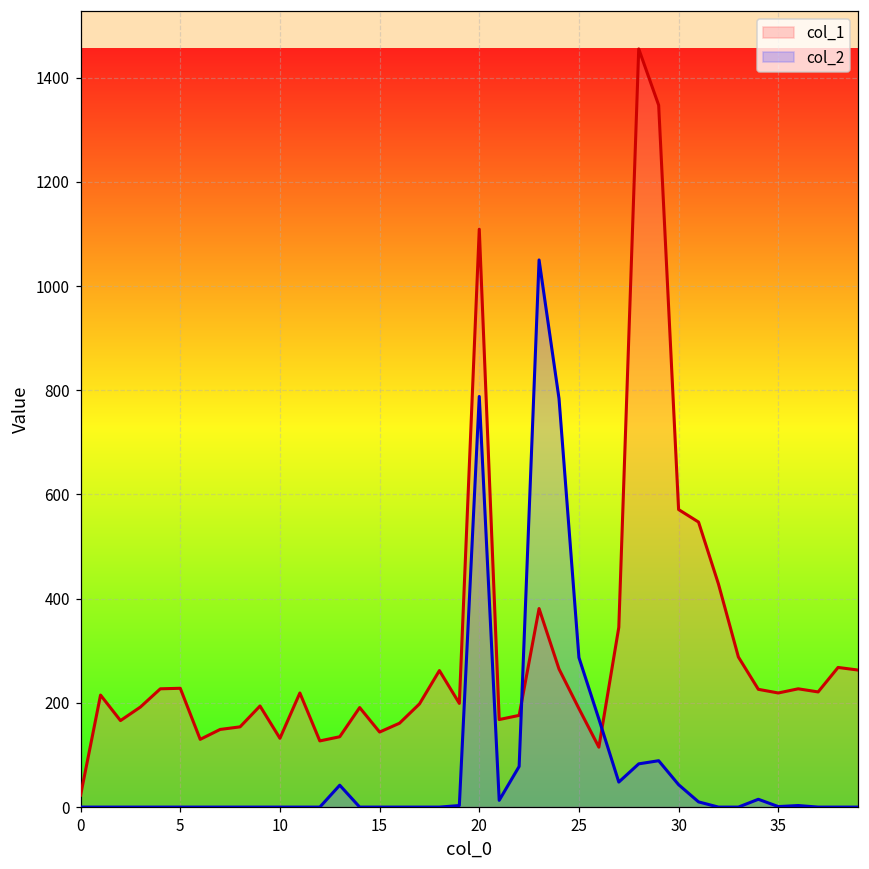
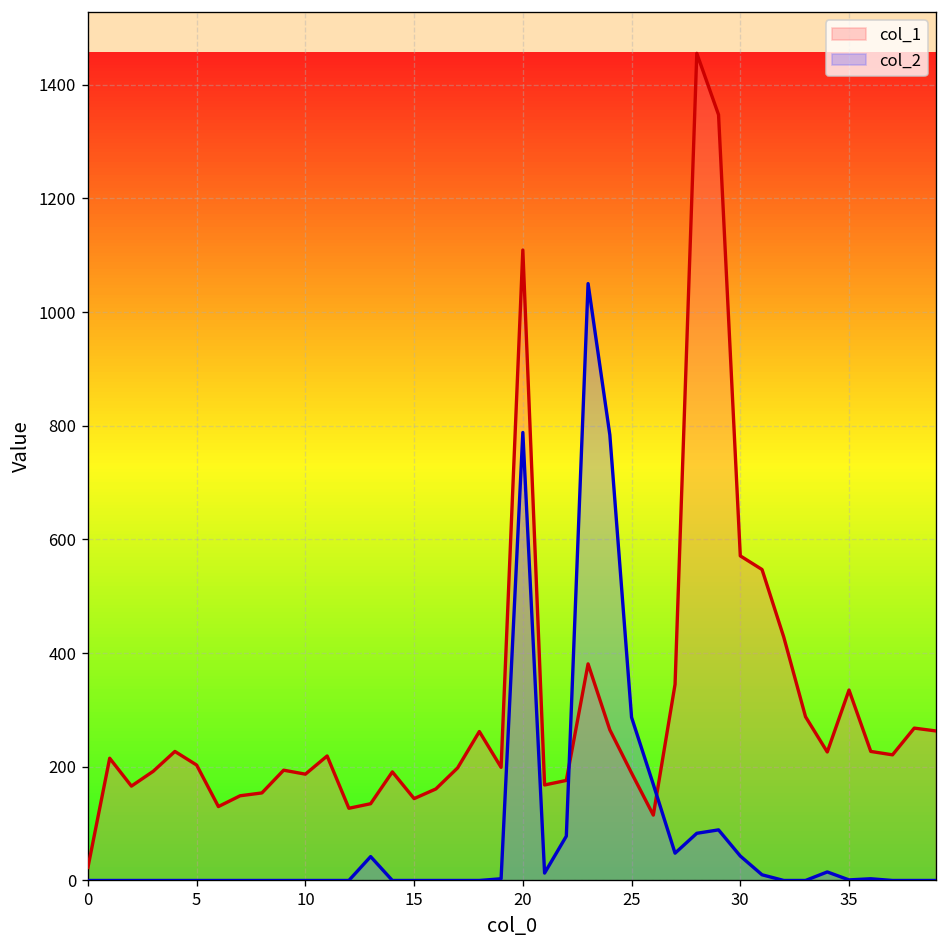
  {
    "col_1": {
      "0": 20,
-     "5": 230,
-     "10": 130,
+     "5": 200,
+     "10": 190,
      "15": 140,
      "20": 1110,
      "25": 190,
      "30": 570,
-     "35": 220
+     "35": 340
    },
    "col_2": {
      "0": 0,
      "5": 0,
      "10": 0,
      "15": 0,
      "20": 790,
      "25": 290,
      "30": 40,
      "35": 0
    }
  }
